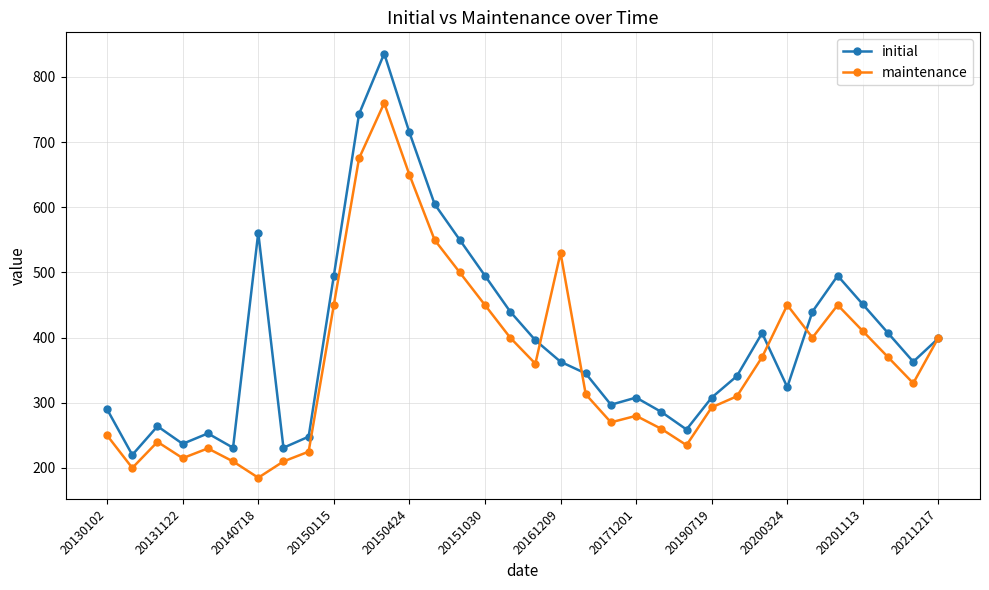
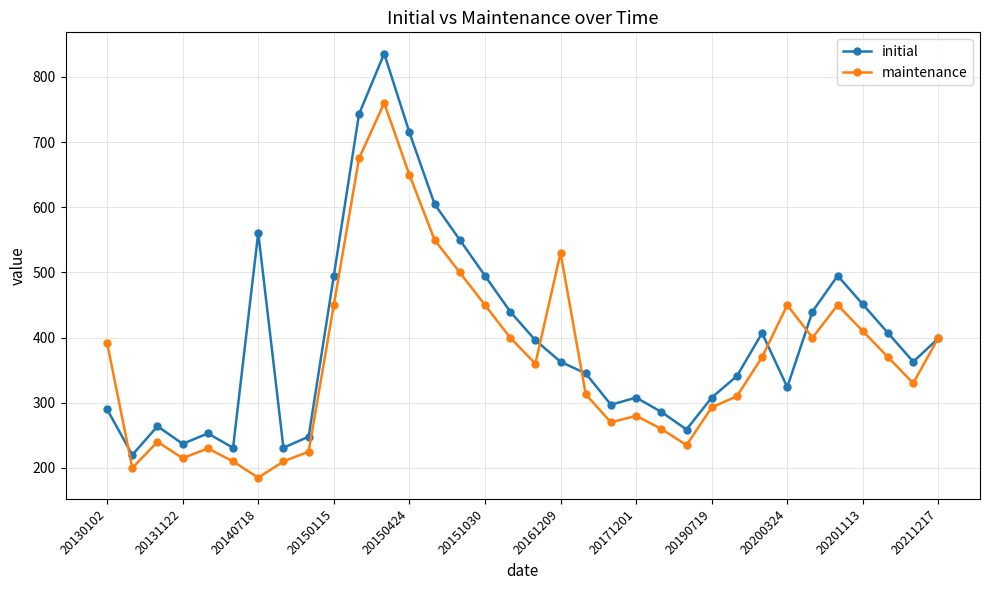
  {
    "initial": {
      "20130102": 290,
      "20131122": 240,
      "20140718": 560,
      "20150115": 500,
      "20150424": 720,
      "20151030": 500,
      "20161209": 360,
      "20171201": 310,
      "20190719": 310,
      "20200324": 320,
      "20201113": 450
    },
    "maintenance": {
-     "20130102": 250,
+     "20130102": 390,
      "20131122": 220,
      "20140718": 190,
      "20150115": 450,
      "20150424": 650,
      "20151030": 450,
      "20161209": 530,
      "20171201": 280,
      "20190719": 290,
      "20200324": 450,
      "20201113": 410
    }
  }
